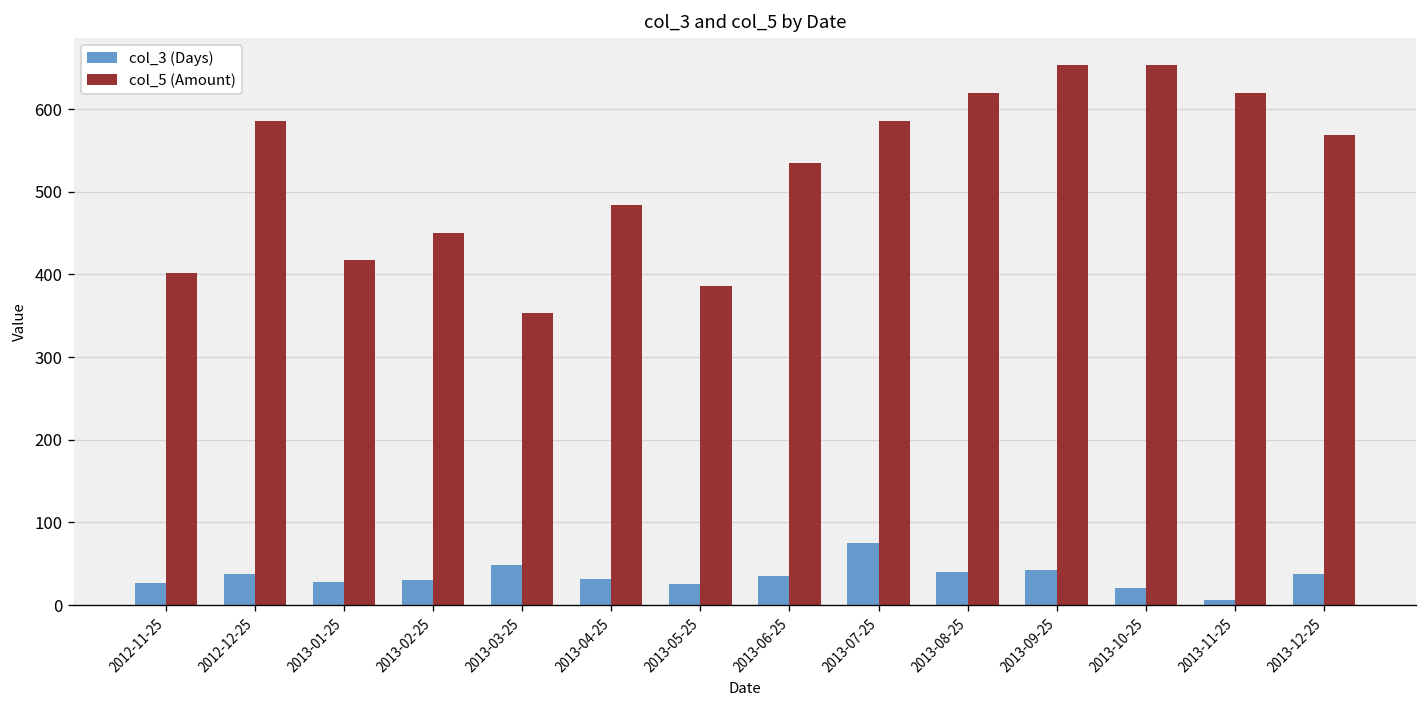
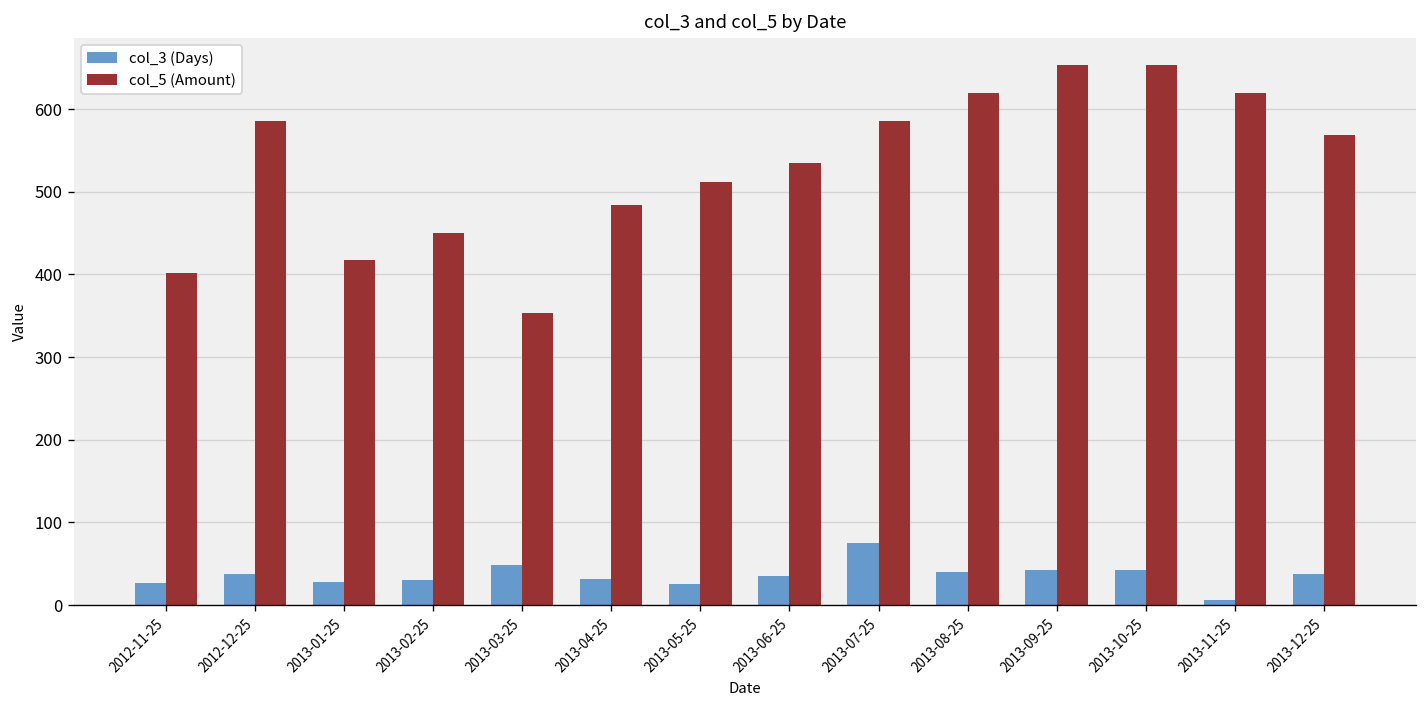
  {
    "col_3 (Days)": {
      "2012-11-25": 30,
      "2012-12-25": 40,
      "2013-01-25": 30,
      "2013-02-25": 30,
      "2013-03-25": 50,
      "2013-04-25": 30,
      "2013-05-25": 30,
      "2013-06-25": 40,
      "2013-07-25": 80,
      "2013-08-25": 40,
      "2013-09-25": 40,
-     "2013-10-25": 20,
+     "2013-10-25": 40,
      "2013-11-25": 10,
      "2013-12-25": 40
    },
    "col_5 (Amount)": {
      "2012-11-25": 400,
      "2012-12-25": 590,
      "2013-01-25": 420,
      "2013-02-25": 450,
      "2013-03-25": 350,
      "2013-04-25": 480,
-     "2013-05-25": 390,
+     "2013-05-25": 510,
      "2013-06-25": 540,
      "2013-07-25": 590,
      "2013-08-25": 620,
      "2013-09-25": 650,
      "2013-10-25": 650,
      "2013-11-25": 620,
      "2013-12-25": 570
    }
  }
